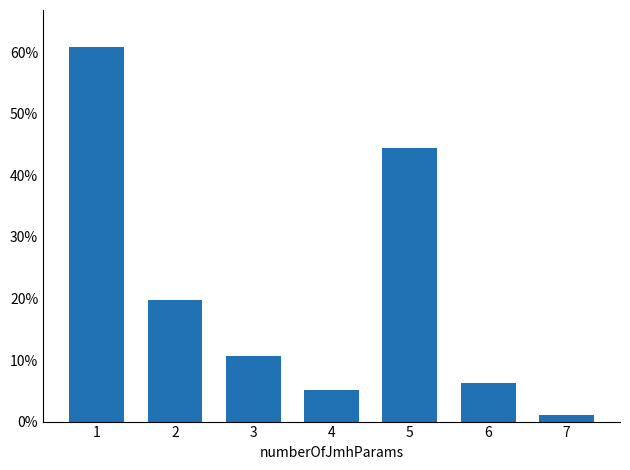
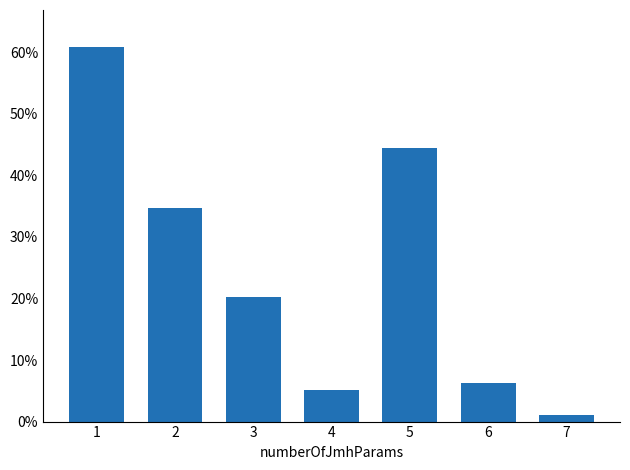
  {
    "1": "61%",
-   "2": "20%",
-   "3": "11%",
+   "2": "35%",
+   "3": "20%",
    "4": "5%",
    "5": "44%",
    "6": "6%",
    "7": "1%"
  }
